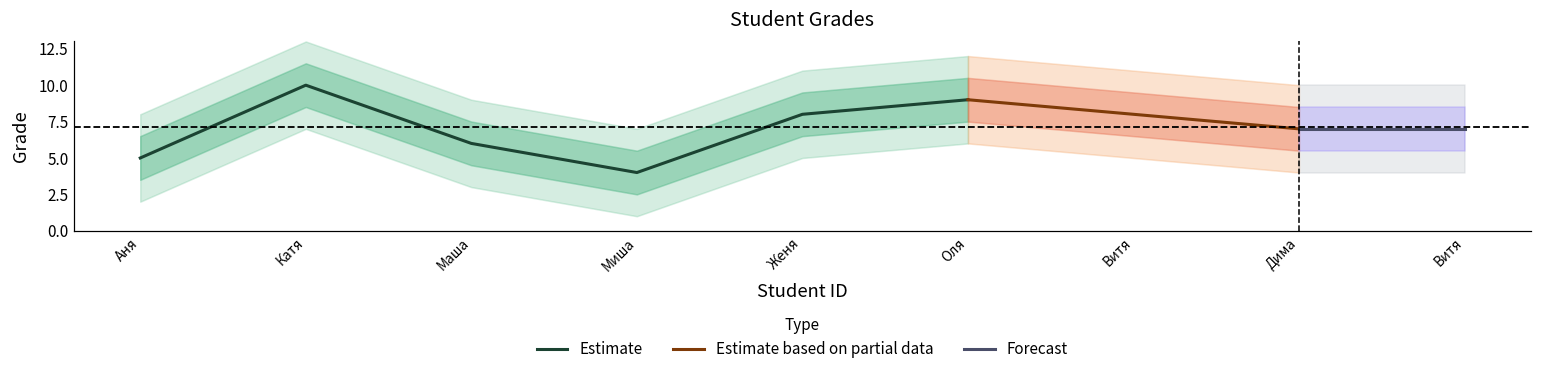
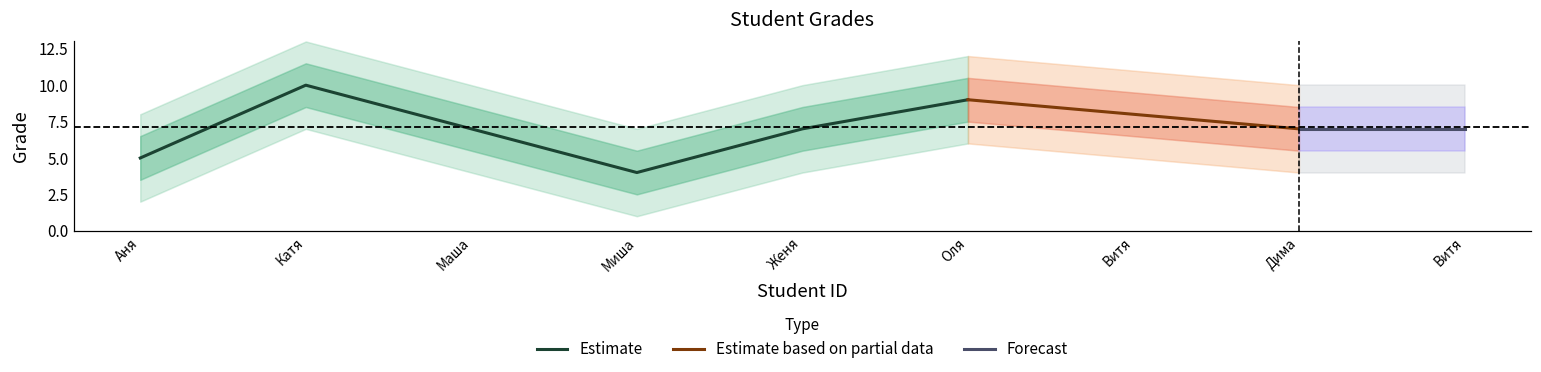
  {
    "Estimate": {
      "Аня": 5,
      "Катя": 10,
-     "Маша": 6,
+     "Маша": 7,
      "Миша": 4,
-     "Женя": 8
+     "Женя": 7
    },
    "Estimate based on partial data": {
      "Витя": 8
    },
    "Forecast": {
      "Витя": 7
    }
  }
